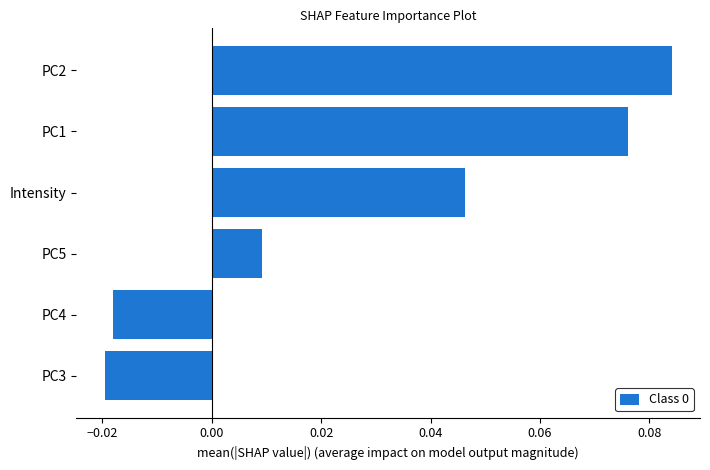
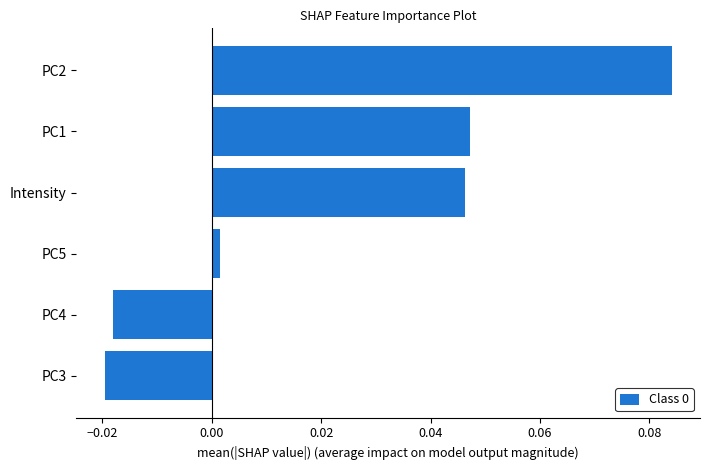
  {
    "PC2": 0.084,
-   "PC1": 0.076,
+   "PC1": 0.047,
    "Intensity": 0.046,
-   "PC5": 0.009,
+   "PC5": 0.001,
    "PC4": -0.018,
    "PC3": -0.020
  }
